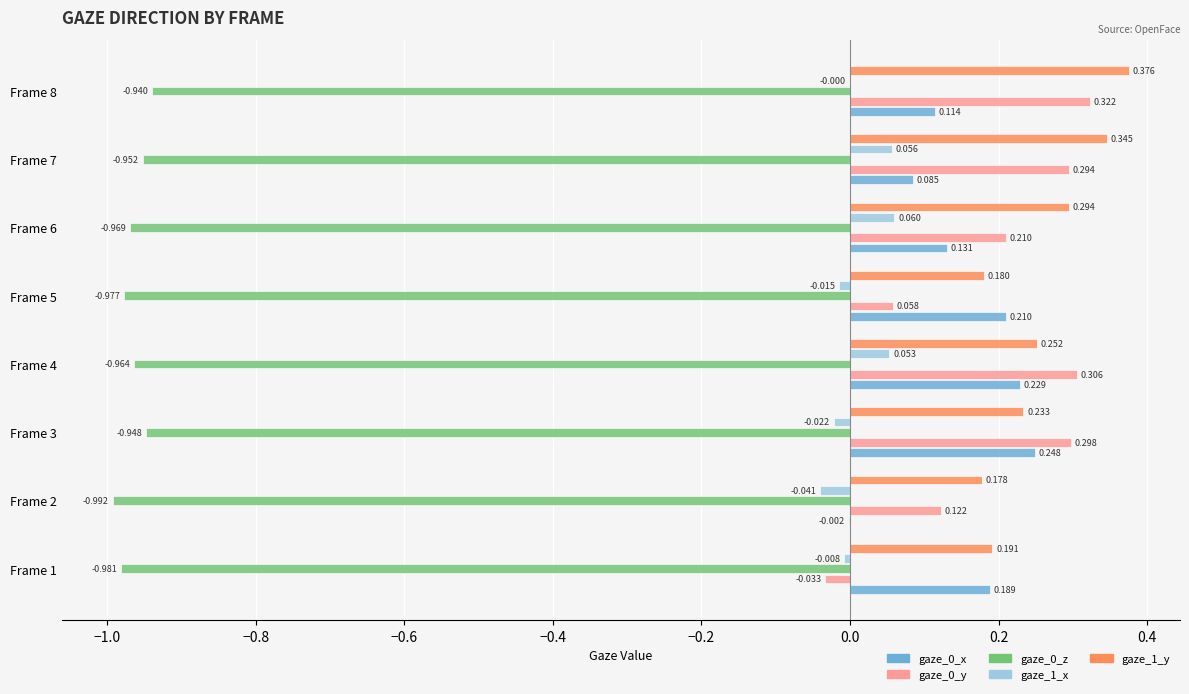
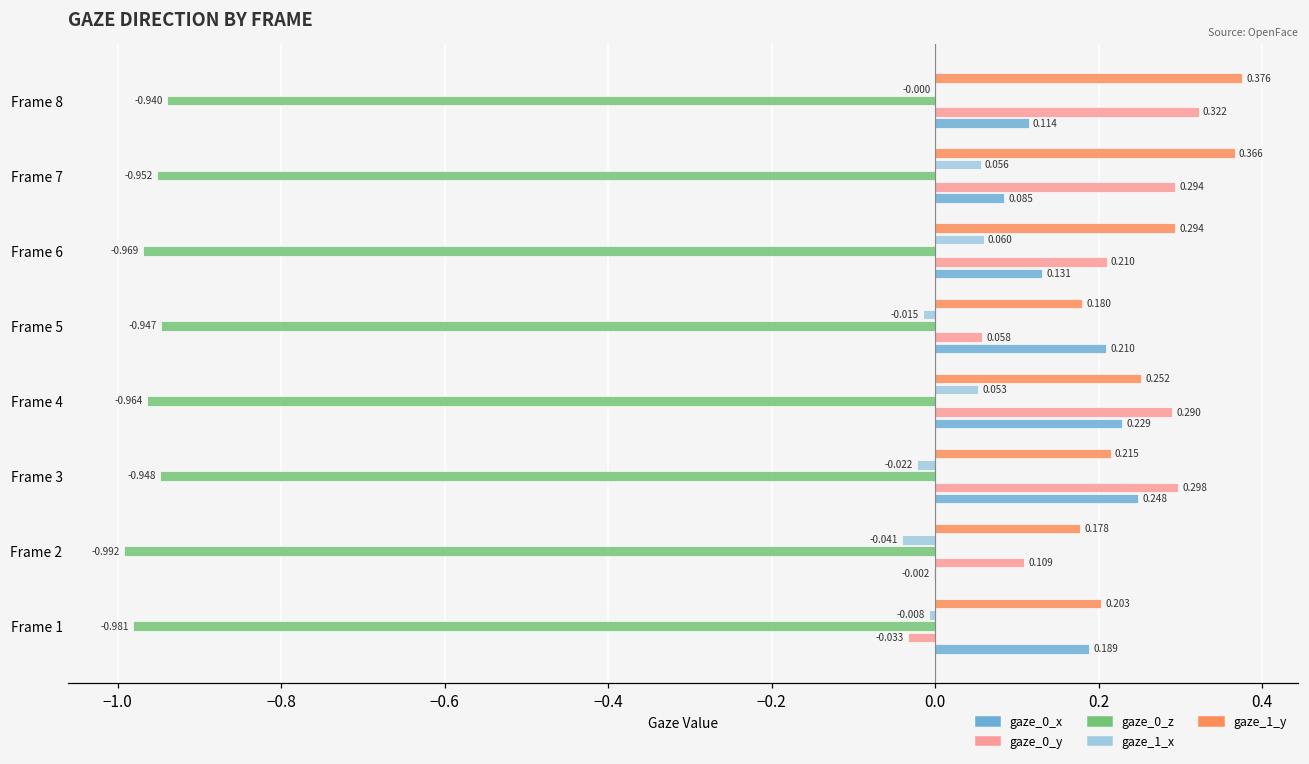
  {
    "gaze_0_y": {
      "Frame 8": 0.322,
      "Frame 7": 0.294,
      "Frame 6": 0.210,
      "Frame 5": 0.058,
-     "Frame 4": 0.306,
+     "Frame 4": 0.290,
      "Frame 3": 0.298,
-     "Frame 2": 0.122,
+     "Frame 2": 0.109,
      "Frame 1": -0.033
    },
    "gaze_0_z": {
      "Frame 8": -0.940,
      "Frame 7": -0.952,
      "Frame 6": -0.969,
-     "Frame 5": -0.977,
+     "Frame 5": -0.947,
      "Frame 4": -0.964,
      "Frame 3": -0.948,
      "Frame 2": -0.992,
      "Frame 1": -0.981
    },
    "gaze_1_y": {
      "Frame 8": 0.376,
-     "Frame 7": 0.345,
+     "Frame 7": 0.366,
      "Frame 6": 0.294,
      "Frame 5": 0.180,
      "Frame 4": 0.252,
-     "Frame 3": 0.233,
+     "Frame 3": 0.215,
      "Frame 2": 0.178,
-     "Frame 1": 0.191
+     "Frame 1": 0.203
    }
  }
